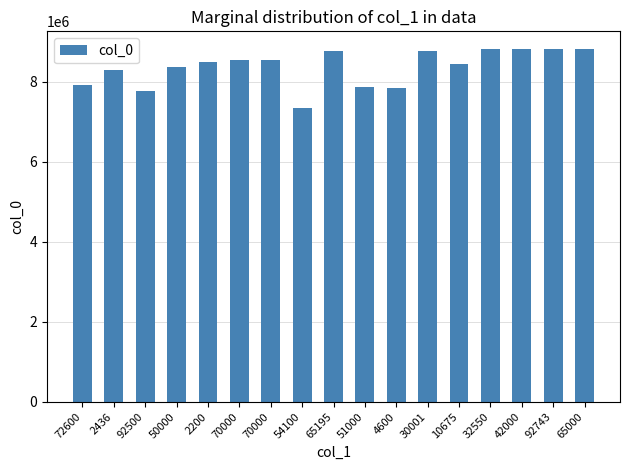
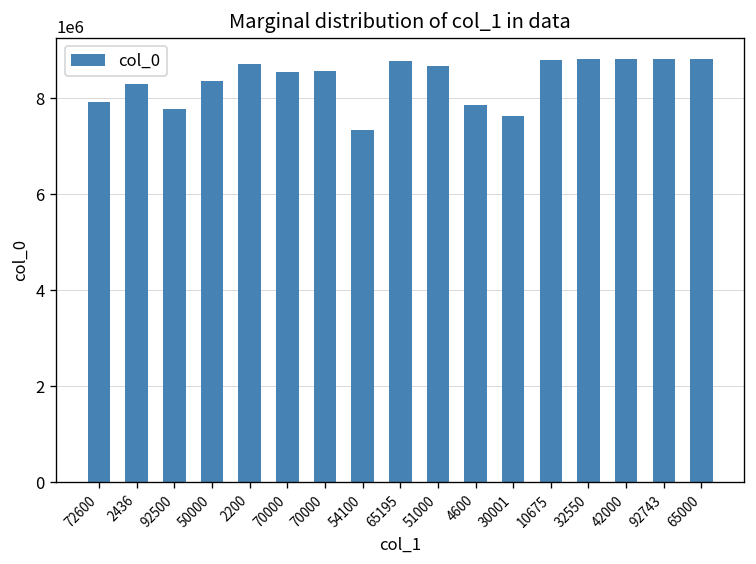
  {
    "72600": 7900000,
    "2436": 8300000,
    "92500": 7800000,
    "50000": 8400000,
-   "2200": 8500000,
+   "2200": 8700000,
    "54100": 7300000,
    "65195": 8800000,
-   "51000": 7900000,
+   "51000": 8700000,
    "4600": 7900000,
-   "30001": 8800000,
-   "10675": 8500000,
+   "30001": 7600000,
+   "10675": 8800000,
    "32550": 8800000,
    "42000": 8800000,
    "92743": 8800000,
    "65000": 8800000
  }
